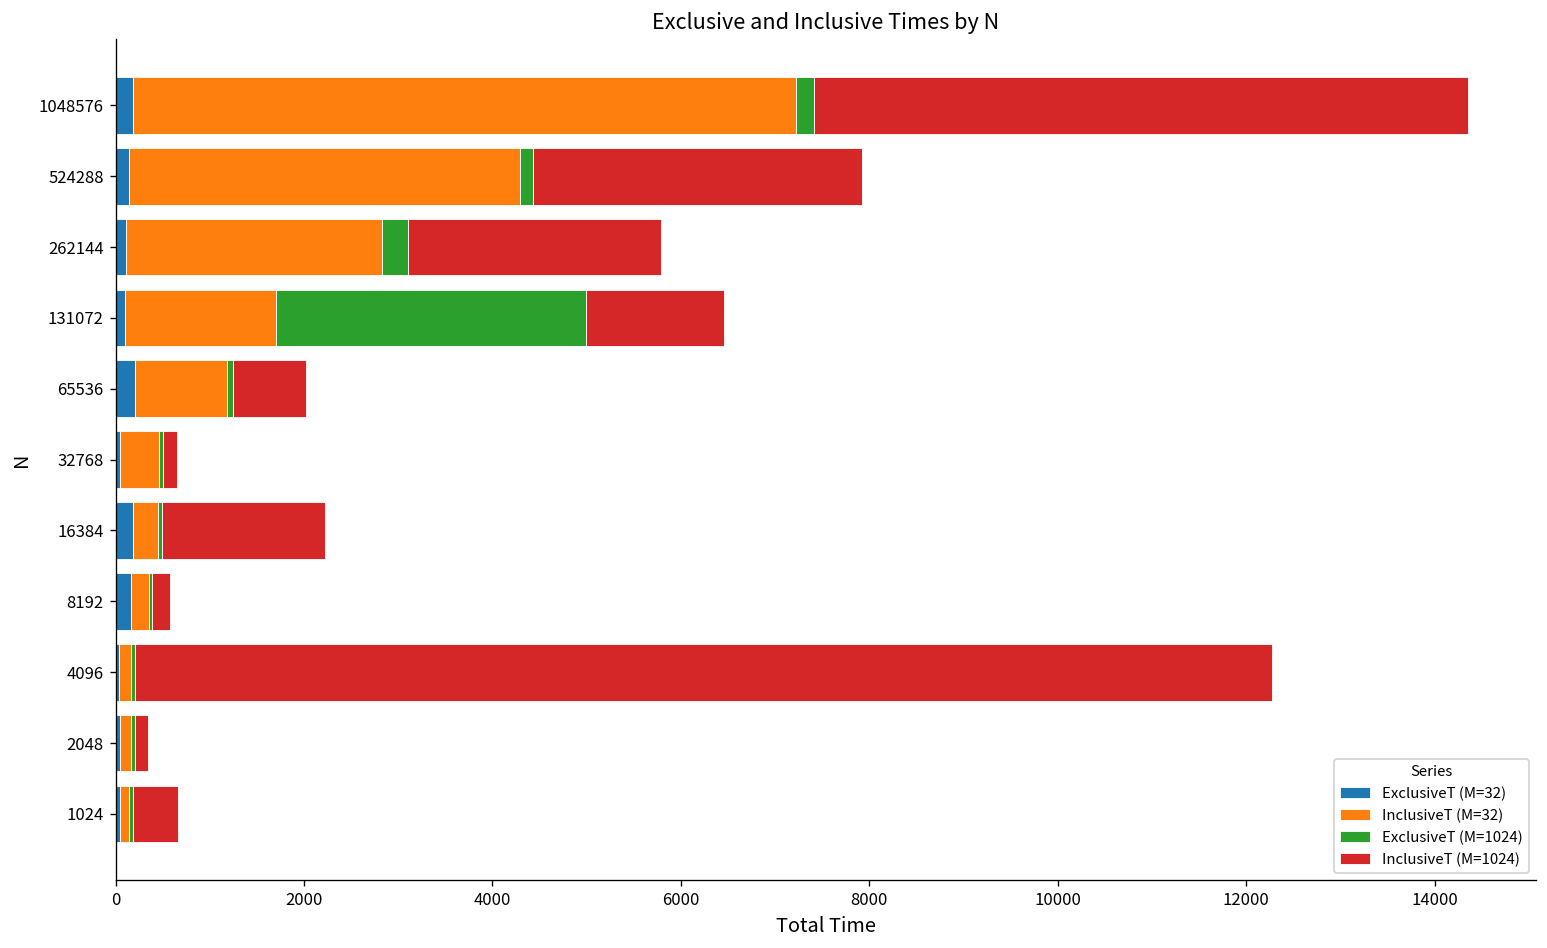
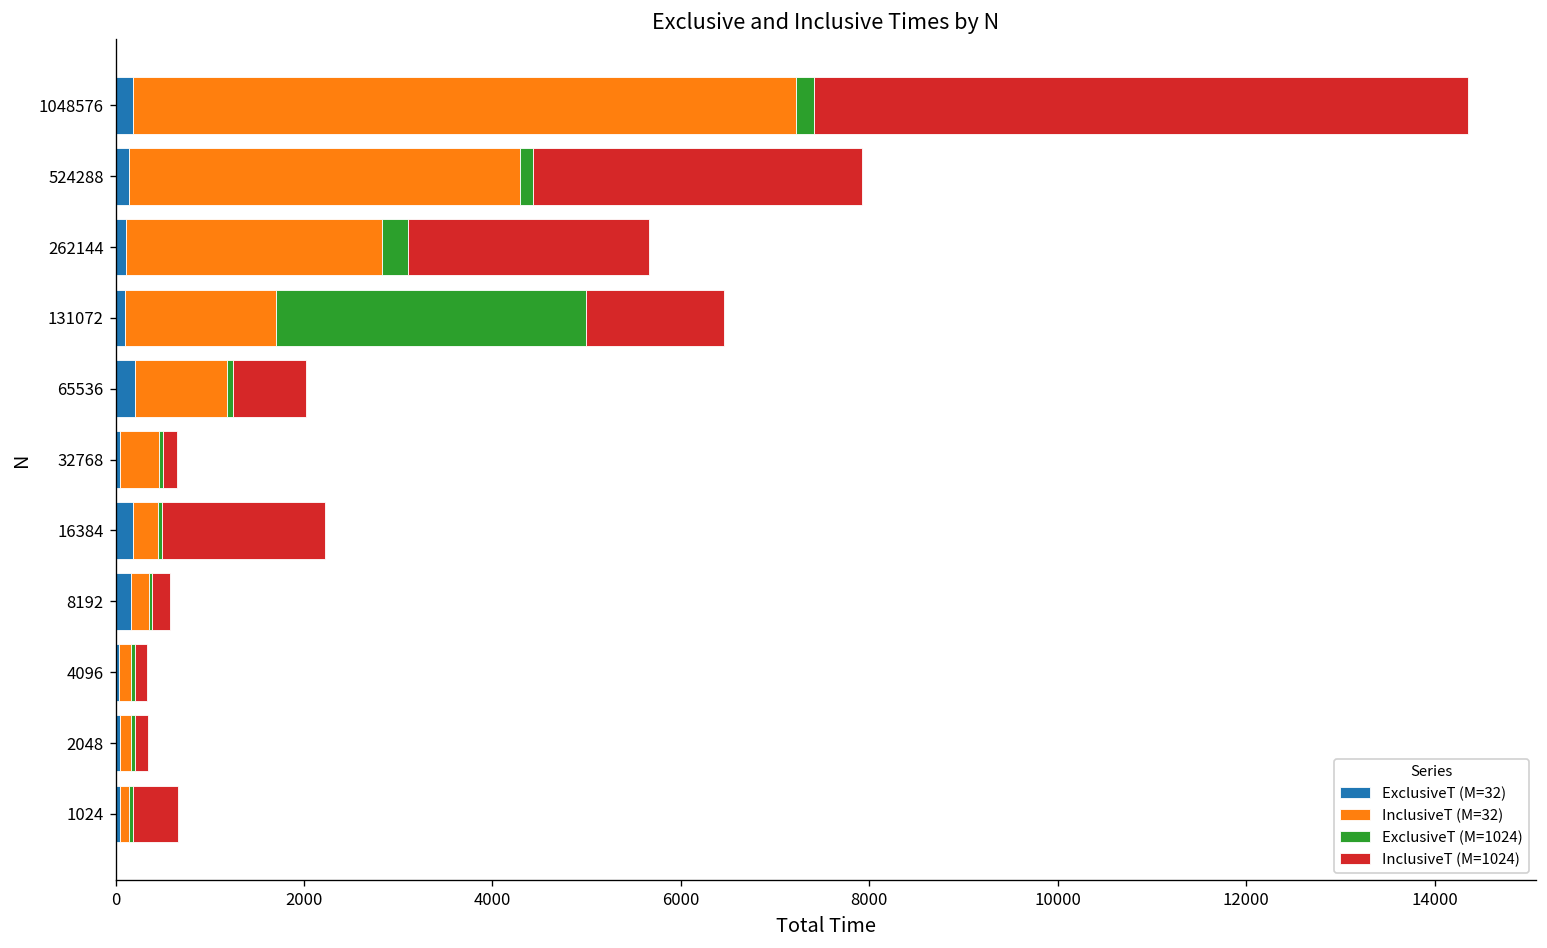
  {
    "ExclusiveT (M=32)": {
      "1048576": 200,
      "524288": 100,
      "262144": 100,
      "131072": 100,
      "65536": 200,
      "32768": 0,
      "16384": 200,
      "8192": 200,
      "4096": 0,
      "2048": 0,
      "1024": 0
    },
    "InclusiveT (M=32)": {
      "1048576": 7000,
      "524288": 4100,
      "262144": 2700,
      "131072": 1600,
      "65536": 1000,
      "32768": 400,
      "16384": 300,
      "8192": 200,
      "4096": 100,
      "2048": 100,
      "1024": 100
    },
    "ExclusiveT (M=1024)": {
      "1048576": 200,
      "524288": 100,
      "262144": 300,
      "131072": 3300,
      "65536": 100,
      "32768": 0,
      "16384": 0,
      "8192": 0,
      "4096": 0,
      "2048": 0,
      "1024": 0
    },
    "InclusiveT (M=1024)": {
      "1048576": 6900,
      "524288": 3500,
-     "262144": 2700,
+     "262144": 2600,
      "131072": 1500,
      "65536": 800,
      "32768": 200,
      "16384": 1700,
      "8192": 200,
-     "4096": 12100,
+     "4096": 100,
      "2048": 100,
      "1024": 500
    }
  }
